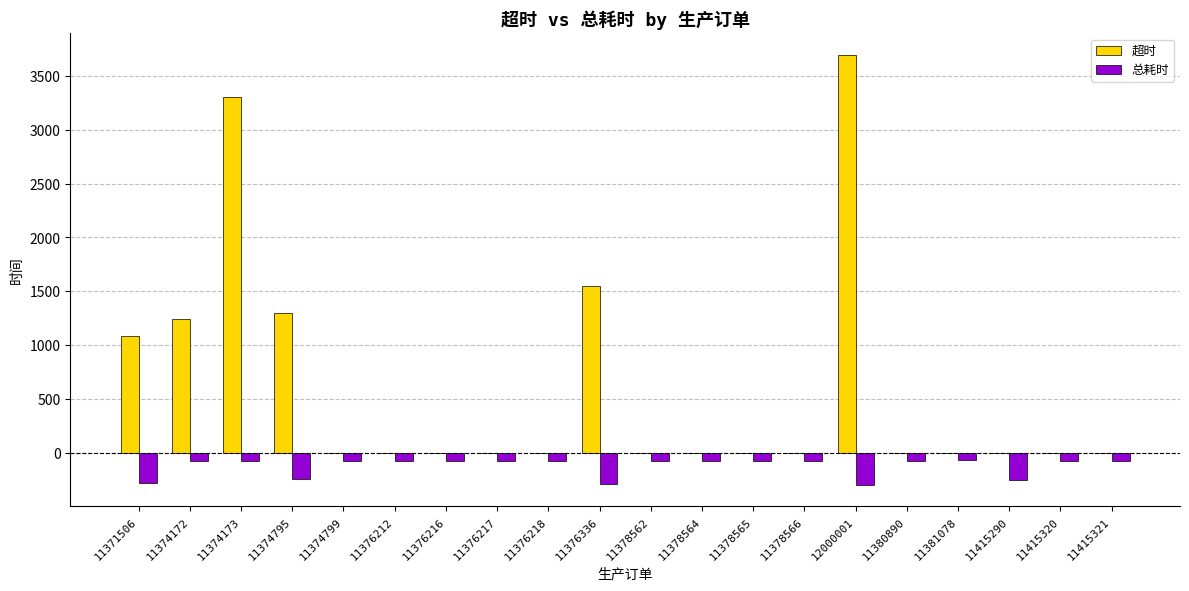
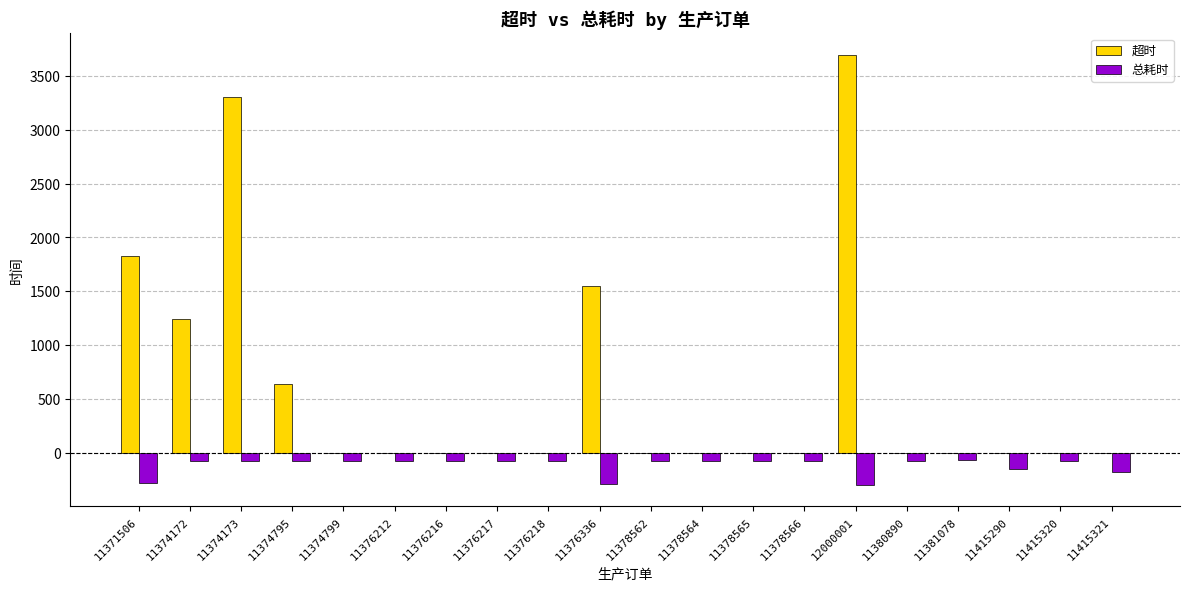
  {
    "超时": {
-     "11371506": 1080,
+     "11371506": 1830,
      "11374172": 1250,
      "11374173": 3300,
-     "11374795": 1300,
+     "11374795": 650,
      "11374799": 0,
      "11376212": 0,
      "11376216": 0,
      "11376217": 0,
      "11376218": 0,
      "11376336": 1550,
      "11378562": 0,
      "11378564": 0,
      "11378565": 0,
      "11378566": 0,
      "12000001": 3690,
      "11380890": 0,
      "11381078": 0,
      "11415290": 0,
      "11415320": 0,
      "11415321": 0
    },
    "总耗时": {
      "11371506": -270,
      "11374172": -70,
      "11374173": -70,
-     "11374795": -240,
+     "11374795": -70,
      "11374799": -70,
      "11376212": -70,
      "11376216": -70,
      "11376217": -70,
      "11376218": -70,
      "11376336": -280,
      "11378562": -70,
      "11378564": -70,
      "11378565": -70,
      "11378566": -70,
      "12000001": -290,
      "11380890": -70,
      "11381078": -70,
-     "11415290": -250,
+     "11415290": -140,
      "11415320": -70,
-     "11415321": -70
+     "11415321": -180
    }
  }
